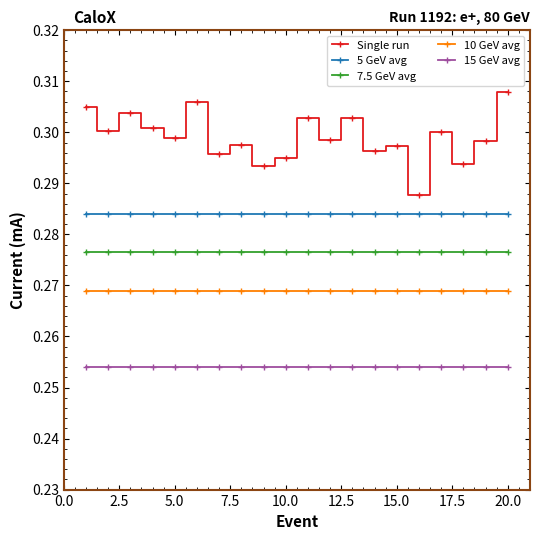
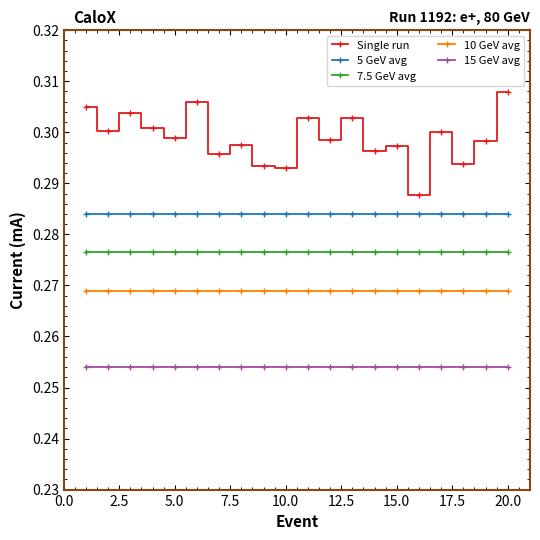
  {
    "Single run": {
      "5.0": 0.299,
-     "10.0": 0.295,
+     "10.0": 0.293,
      "15.0": 0.297,
      "20.0": 0.308
    },
    "5 GeV avg": {
      "5.0": 0.284,
      "10.0": 0.284,
      "15.0": 0.284,
      "20.0": 0.284
    },
    "7.5 GeV avg": {
      "5.0": 0.276,
      "10.0": 0.276,
      "15.0": 0.276,
      "20.0": 0.276
    },
    "10 GeV avg": {
      "5.0": 0.269,
      "10.0": 0.269,
      "15.0": 0.269,
      "20.0": 0.269
    },
    "15 GeV avg": {
      "5.0": 0.254,
      "10.0": 0.254,
      "15.0": 0.254,
      "20.0": 0.254
    }
  }
